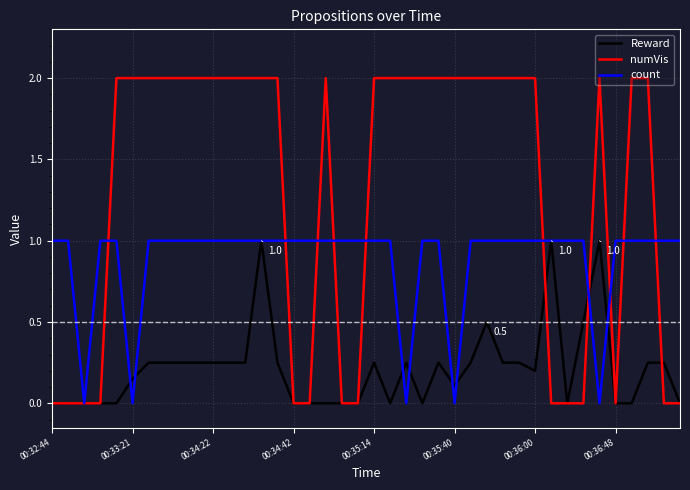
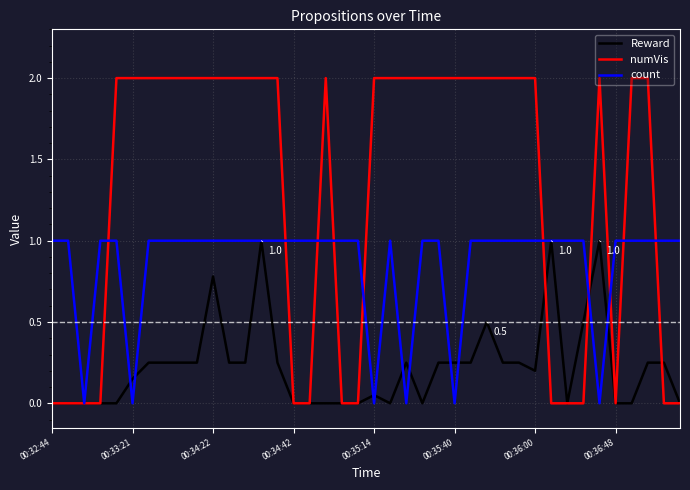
  {
    "Reward": {
      "00:33:21": 0.15,
-     "00:34:22": 0.25,
-     "00:35:14": 0.25,
-     "00:35:40": 0.11,
+     "00:34:22": 0.78,
+     "00:35:14": 0.05,
+     "00:35:40": 0.25,
      "00:36:00": 0.20
    },
    "numVis": {
      "00:33:21": 2.00,
      "00:34:22": 2.00,
      "00:35:14": 2.00,
      "00:35:40": 2.00,
      "00:36:00": 2.00
    },
    "count": {
      "00:32:44": 1,
      "00:33:21": 0,
      "00:34:22": 1,
-     "00:35:14": 1,
+     "00:35:14": 0,
      "00:35:40": 0
    }
  }
